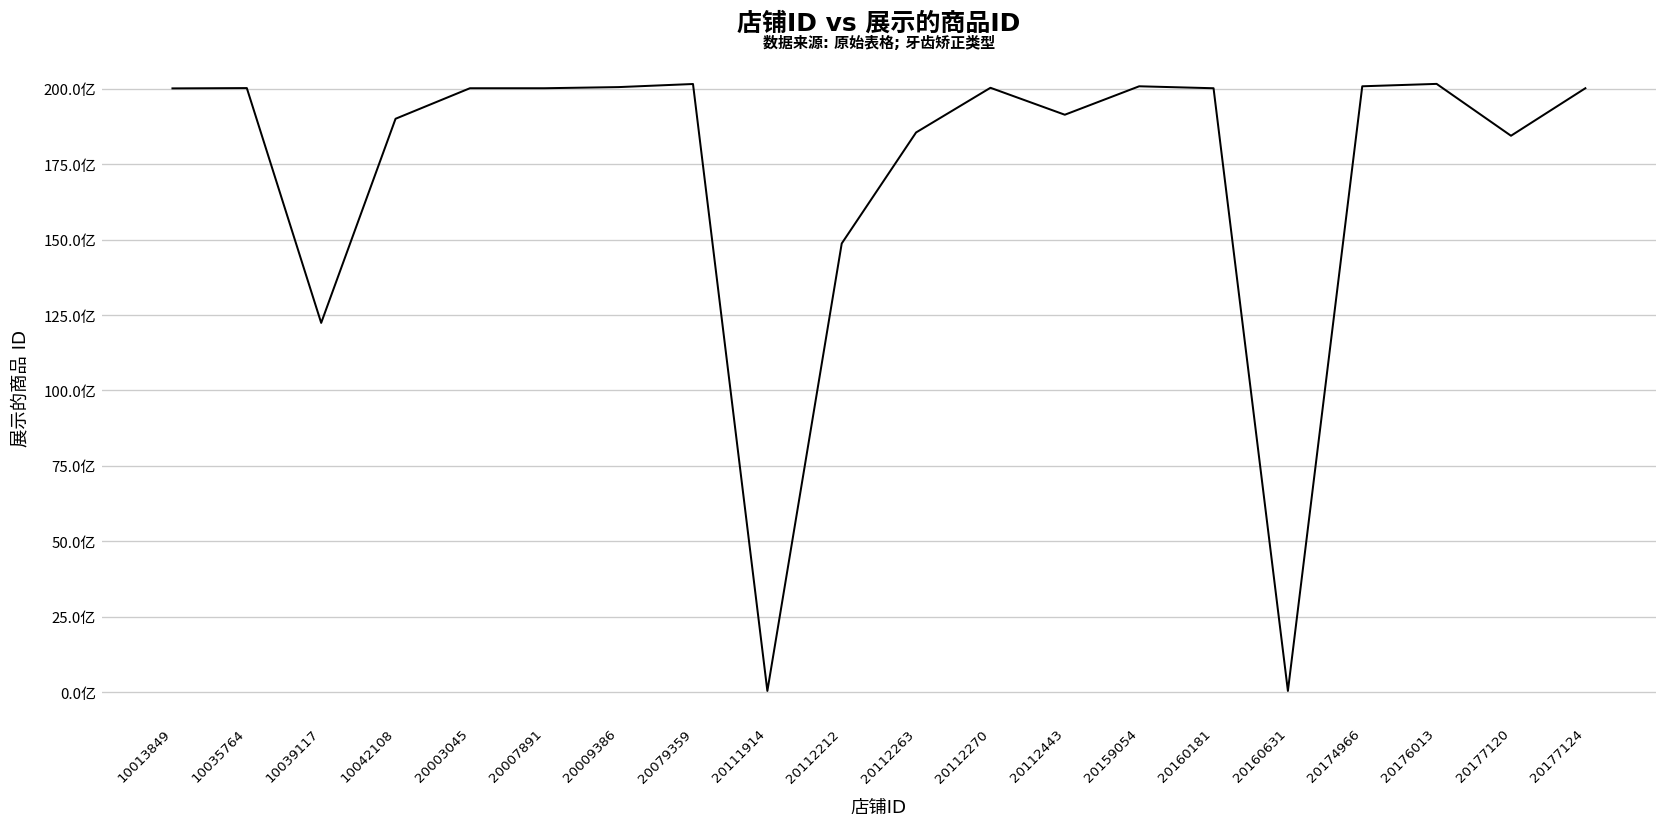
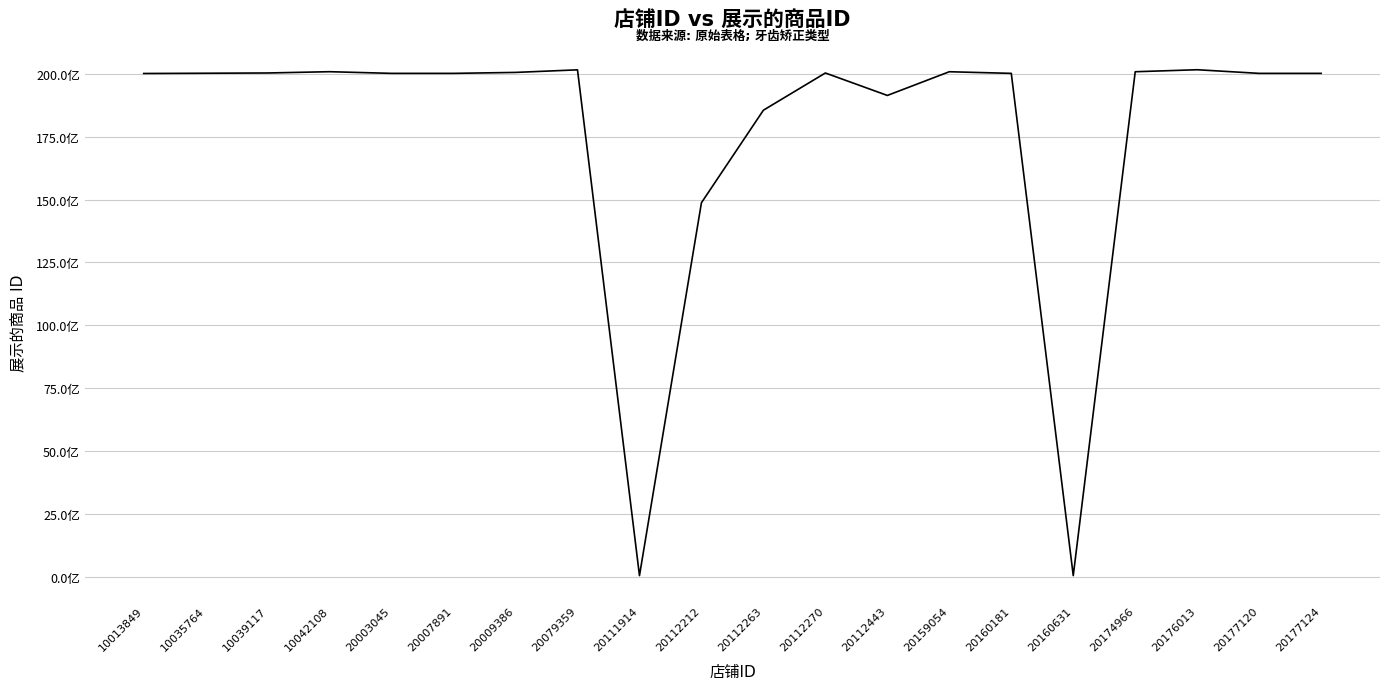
  {
    "10013849": "200亿",
    "10035764": "200亿",
-   "10039117": "122亿",
-   "10042108": "190亿",
+   "10039117": "200亿",
+   "10042108": "201亿",
    "20003045": "200亿",
    "20007891": "200亿",
    "20009386": "201亿",
    "20079359": "202亿",
    "20111914": "0亿",
    "20112212": "149亿",
    "20112263": "186亿",
    "20112270": "200亿",
    "20112443": "191亿",
    "20159054": "201亿",
    "20160181": "200亿",
    "20160631": "0亿",
    "20174966": "201亿",
    "20176013": "202亿",
-   "20177120": "184亿",
+   "20177120": "200亿",
    "20177124": "200亿"
  }
